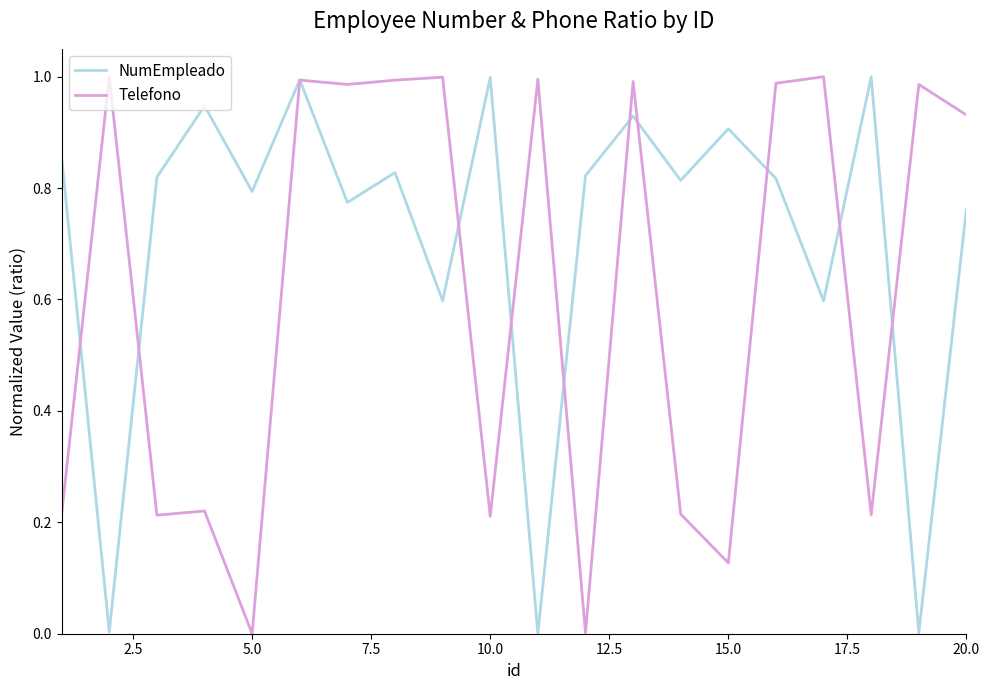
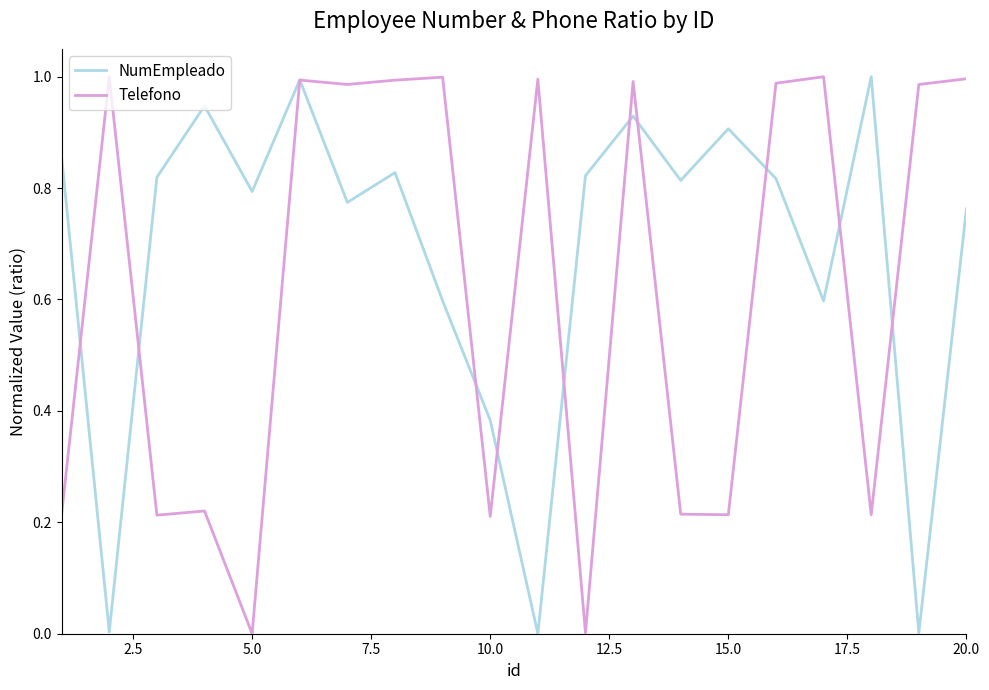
  {
    "NumEmpleado": {
      "5.0": 0.79,
-     "10.0": 1.00,
+     "10.0": 0.38,
      "15.0": 0.91,
      "20.0": 0.76
    },
    "Telefono": {
      "5.0": 0.00,
      "10.0": 0.21,
-     "15.0": 0.13,
-     "20.0": 0.93
+     "15.0": 0.21,
+     "20.0": 1.00
    }
  }
